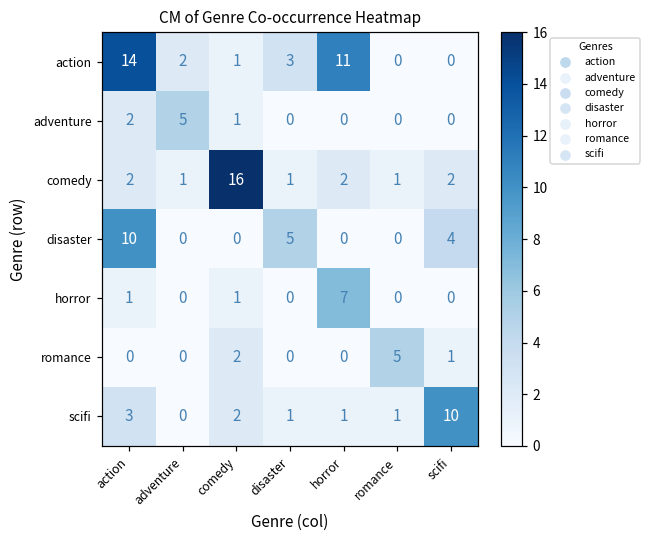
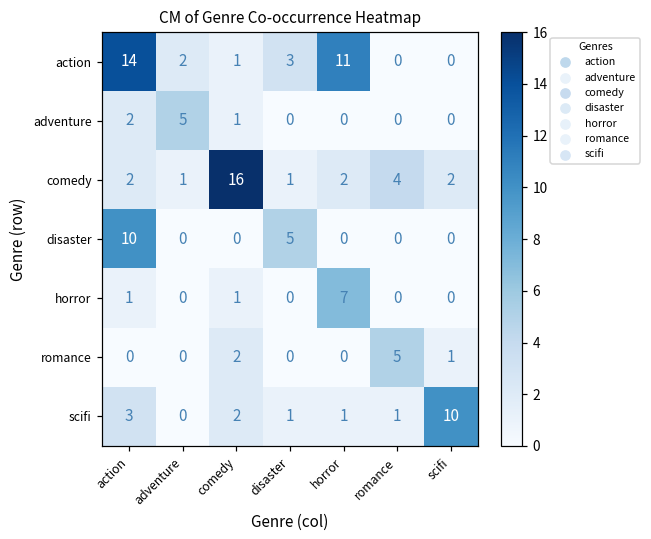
  {
    "action": {
      "action": 14,
      "adventure": 2,
      "comedy": 1,
      "disaster": 3,
      "horror": 11,
      "romance": 0,
      "scifi": 0
    },
    "adventure": {
      "action": 2,
      "adventure": 5,
      "comedy": 1,
      "disaster": 0,
      "horror": 0,
      "romance": 0,
      "scifi": 0
    },
    "comedy": {
      "action": 2,
      "adventure": 1,
      "comedy": 16,
      "disaster": 1,
      "horror": 2,
-     "romance": 1,
+     "romance": 4,
      "scifi": 2
    },
    "disaster": {
      "action": 10,
      "adventure": 0,
      "comedy": 0,
      "disaster": 5,
      "horror": 0,
      "romance": 0,
-     "scifi": 4
+     "scifi": 0
    },
    "horror": {
      "action": 1,
      "adventure": 0,
      "comedy": 1,
      "disaster": 0,
      "horror": 7,
      "romance": 0,
      "scifi": 0
    },
    "romance": {
      "action": 0,
      "adventure": 0,
      "comedy": 2,
      "disaster": 0,
      "horror": 0,
      "romance": 5,
      "scifi": 1
    },
    "scifi": {
      "action": 3,
      "adventure": 0,
      "comedy": 2,
      "disaster": 1,
      "horror": 1,
      "romance": 1,
      "scifi": 10
    }
  }
